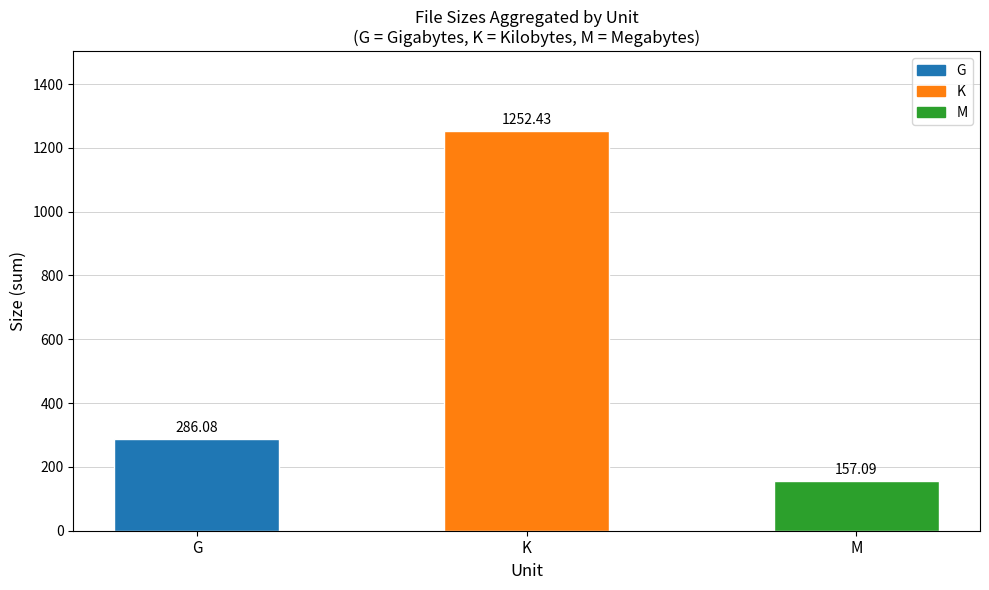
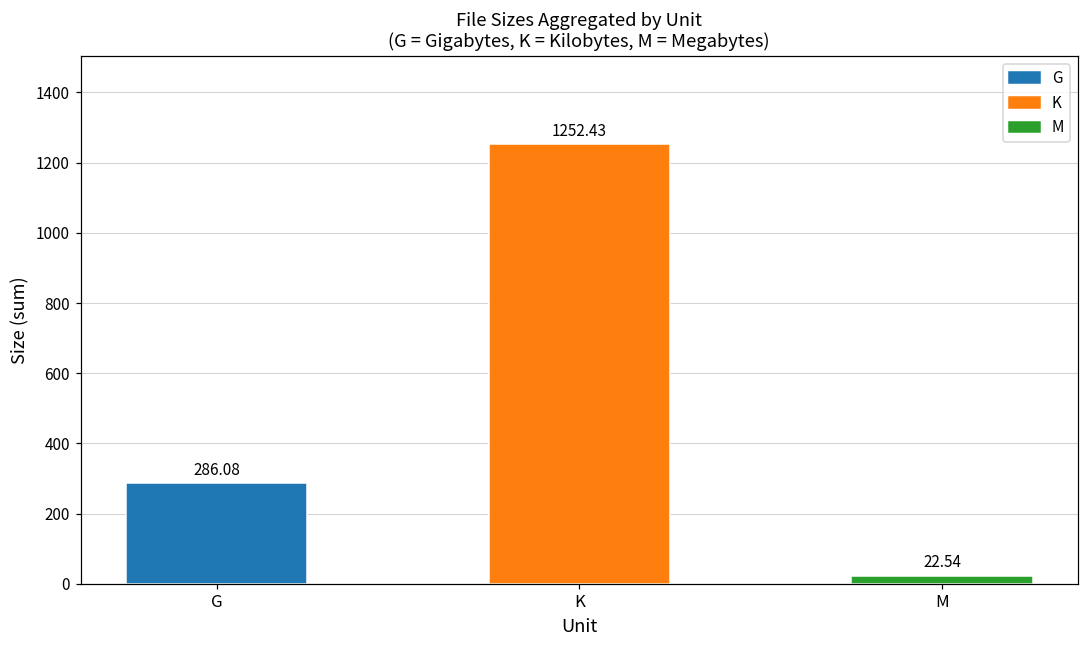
  {
    "G": 286.08,
    "K": 1252.43,
-   "M": 157.09
+   "M": 22.54
  }
